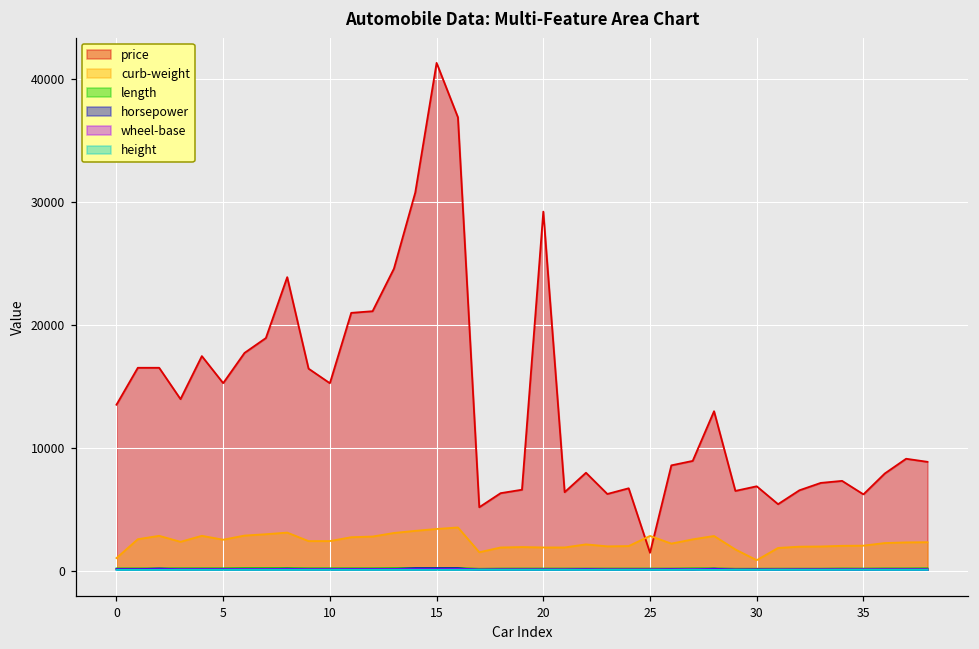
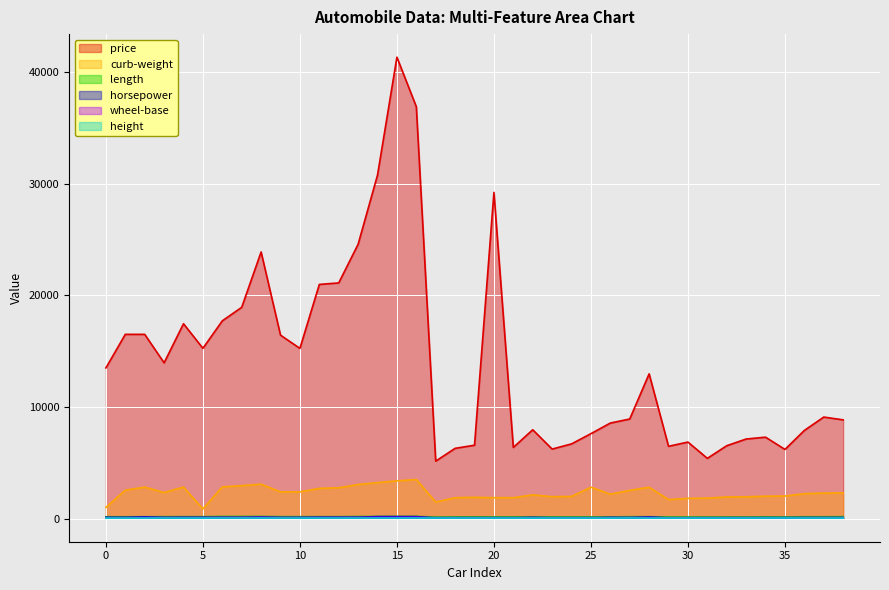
  {
    "price": {
      "0": 13500,
      "5": 15300,
      "10": 15200,
      "15": 41300,
      "20": 29200,
-     "25": 1400,
+     "25": 7600,
      "30": 6900,
      "35": 6200
    },
    "curb-weight": {
      "0": 1000,
-     "5": 2500,
+     "5": 900,
      "10": 2400,
      "15": 3400,
      "20": 1900,
      "25": 2800,
-     "30": 800,
+     "30": 1800,
      "35": 2000
    }
  }
